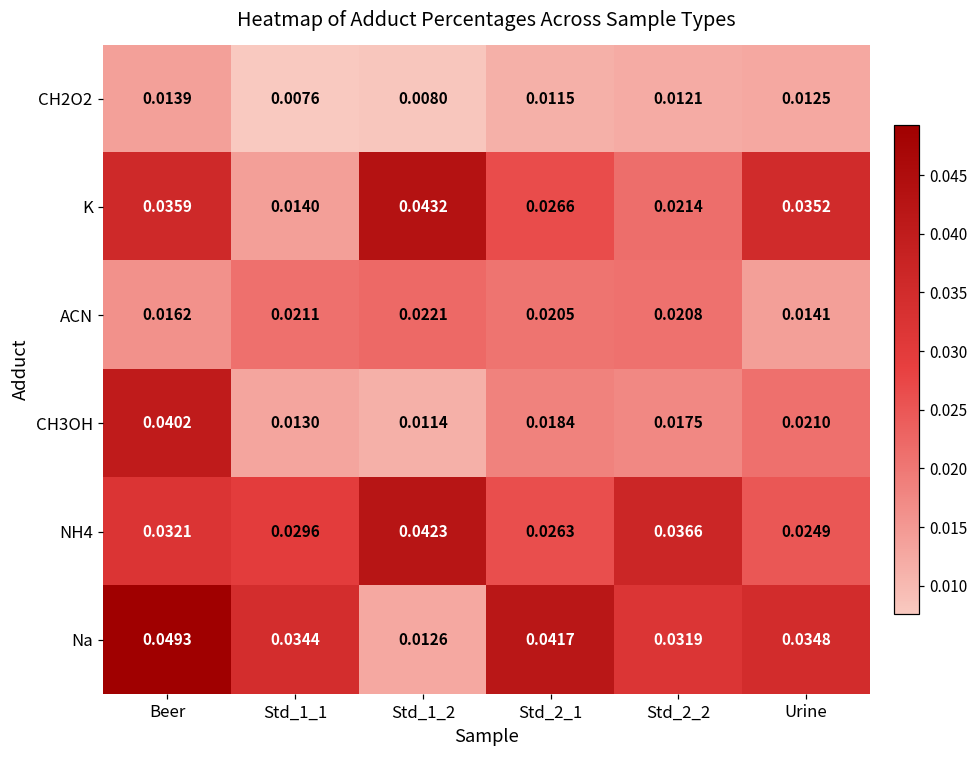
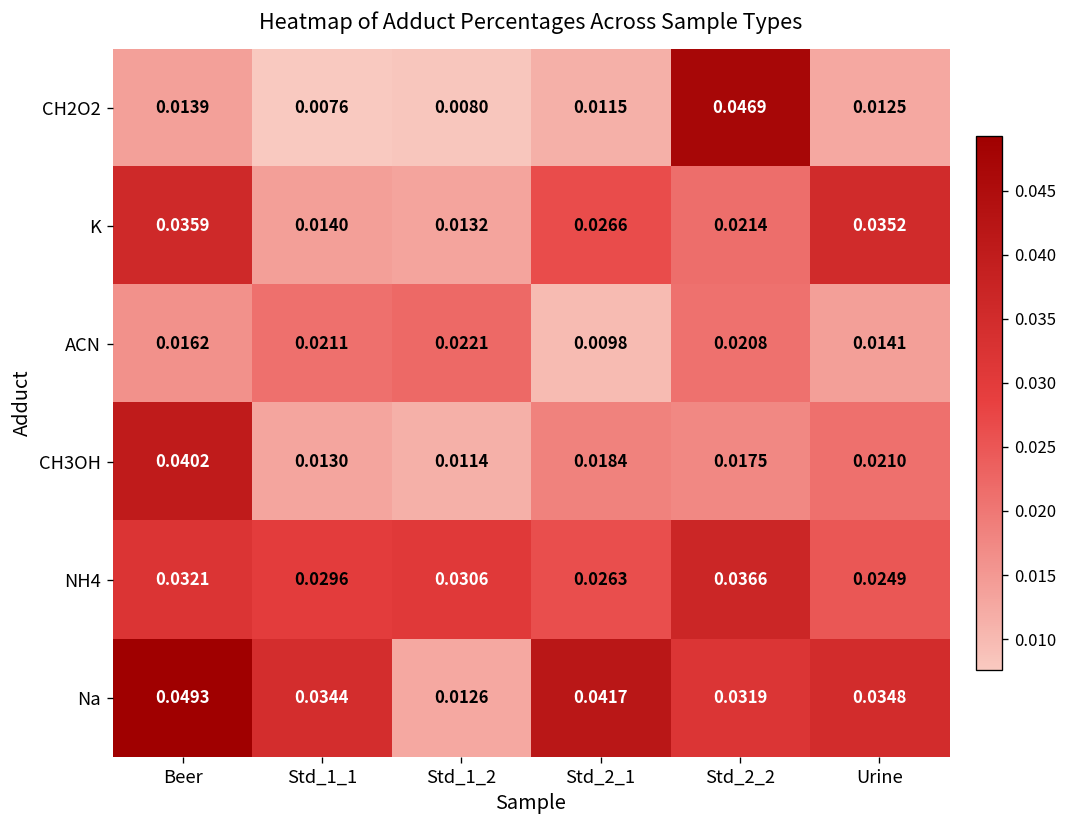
  {
    "CH2O2": {
      "Beer": 0.0139,
      "Std_1_1": 0.0076,
      "Std_1_2": 0.0080,
      "Std_2_1": 0.0115,
-     "Std_2_2": 0.0121,
+     "Std_2_2": 0.0469,
      "Urine": 0.0125
    },
    "K": {
      "Beer": 0.0359,
      "Std_1_1": 0.0140,
-     "Std_1_2": 0.0432,
+     "Std_1_2": 0.0132,
      "Std_2_1": 0.0266,
      "Std_2_2": 0.0214,
      "Urine": 0.0352
    },
    "ACN": {
      "Beer": 0.0162,
      "Std_1_1": 0.0211,
      "Std_1_2": 0.0221,
-     "Std_2_1": 0.0205,
+     "Std_2_1": 0.0098,
      "Std_2_2": 0.0208,
      "Urine": 0.0141
    },
    "CH3OH": {
      "Beer": 0.0402,
      "Std_1_1": 0.0130,
      "Std_1_2": 0.0114,
      "Std_2_1": 0.0184,
      "Std_2_2": 0.0175,
      "Urine": 0.0210
    },
    "NH4": {
      "Beer": 0.0321,
      "Std_1_1": 0.0296,
-     "Std_1_2": 0.0423,
+     "Std_1_2": 0.0306,
      "Std_2_1": 0.0263,
      "Std_2_2": 0.0366,
      "Urine": 0.0249
    },
    "Na": {
      "Beer": 0.0493,
      "Std_1_1": 0.0344,
      "Std_1_2": 0.0126,
      "Std_2_1": 0.0417,
      "Std_2_2": 0.0319,
      "Urine": 0.0348
    }
  }
